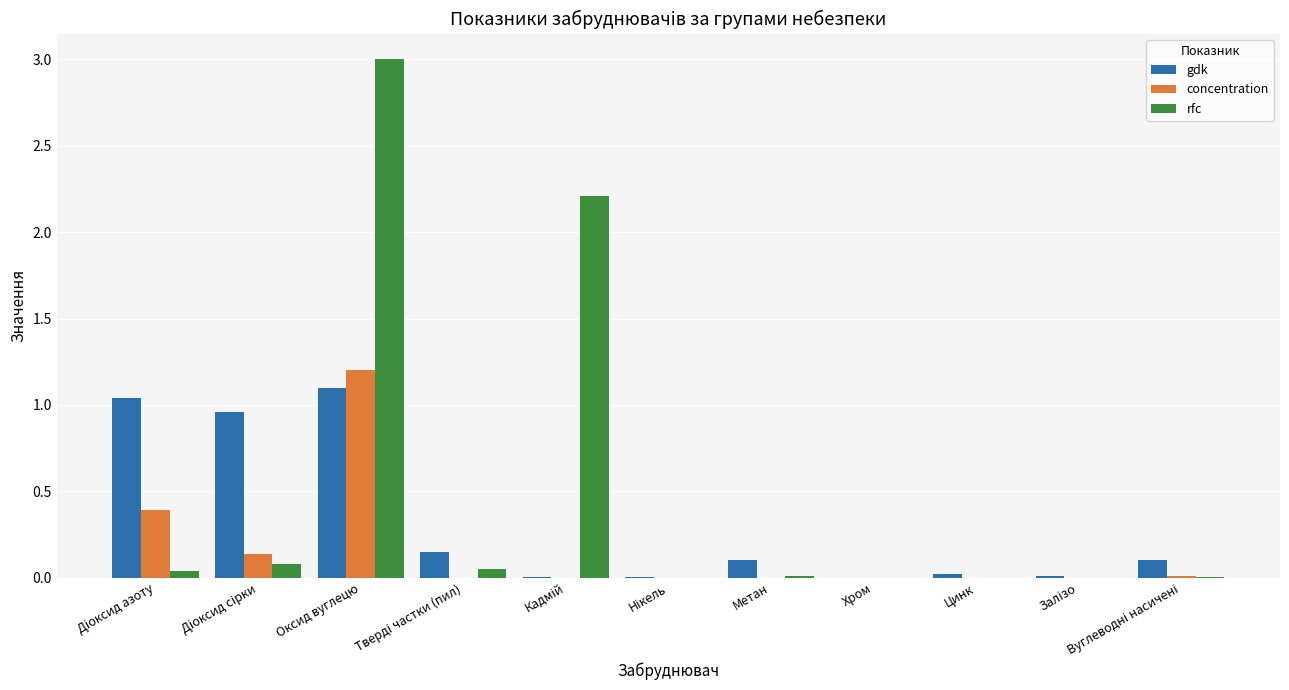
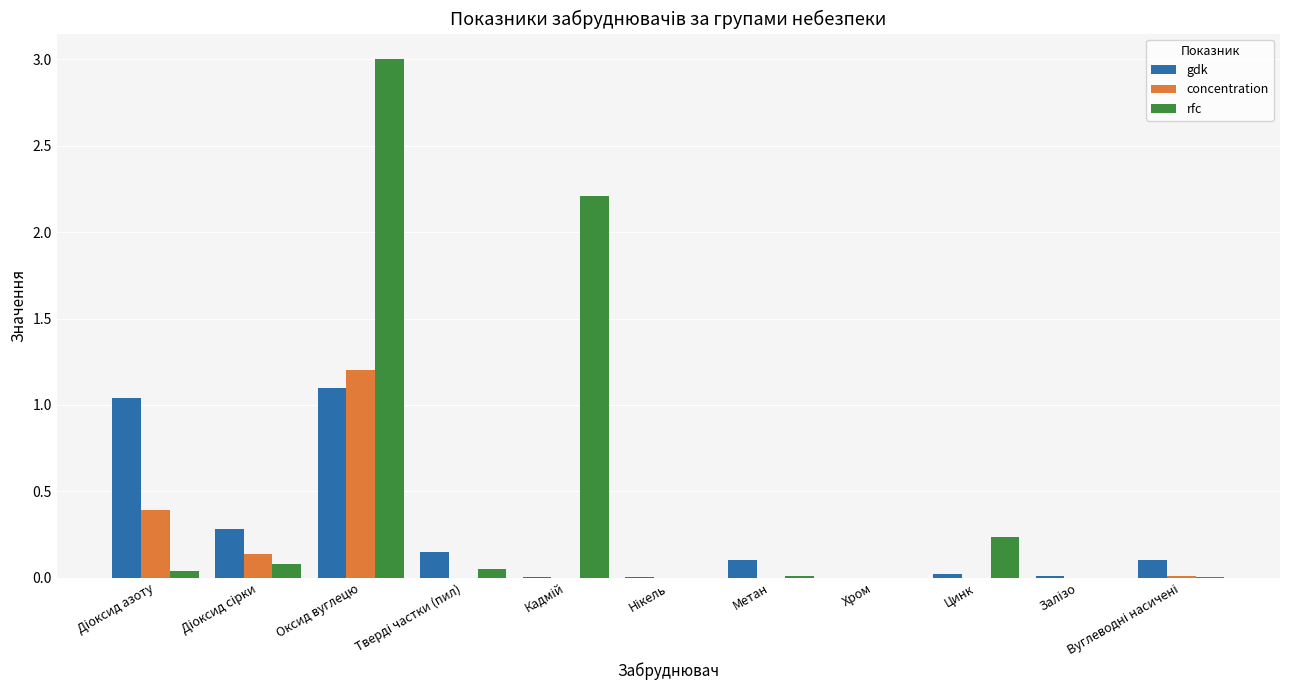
  {
    "gdk": {
      "Діоксид азоту": 1.04,
-     "Діоксид сірки": 0.96,
+     "Діоксид сірки": 0.28,
      "Оксид вуглецю": 1.10,
      "Тверді частки (пил)": 0.15,
      "Метан": 0.10,
      "Хром": 0.00,
      "Цинк": 0.02,
      "Вуглеводні насичені": 0.10
    },
    "concentration": {
      "Діоксид азоту": 0.39,
      "Діоксид сірки": 0.14,
      "Оксид вуглецю": 1.20,
      "Нікель": 0.00,
      "Метан": 0.00,
      "Хром": 0.00,
      "Цинк": 0.00,
      "Залізо": 0.00
    },
    "rfc": {
      "Діоксид азоту": 0.04,
      "Діоксид сірки": 0.08,
      "Оксид вуглецю": 3.00,
      "Тверді частки (пил)": 0.05,
      "Кадмій": 2.21,
-     "Цинк": 0.00
+     "Цинк": 0.24
    }
  }
